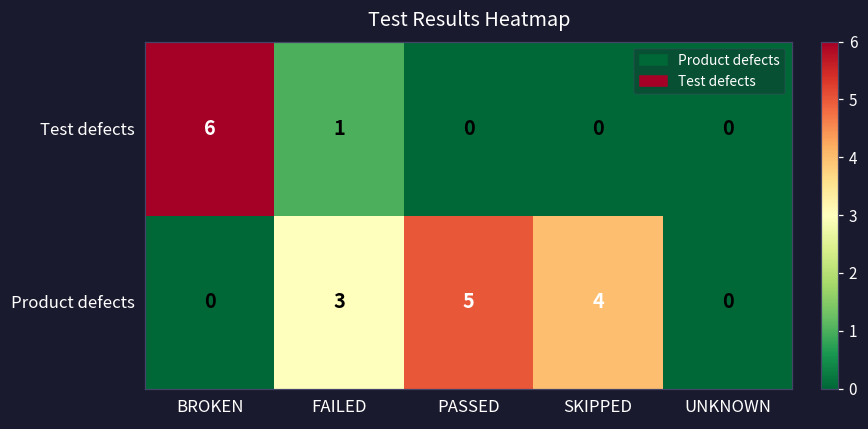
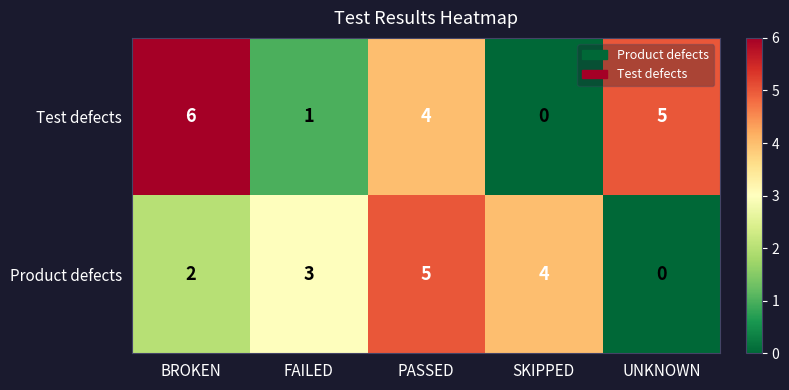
  {
    "Test defects": {
      "BROKEN": 6,
      "FAILED": 1,
-     "PASSED": 0,
+     "PASSED": 4,
      "SKIPPED": 0,
-     "UNKNOWN": 0
+     "UNKNOWN": 5
    },
    "Product defects": {
-     "BROKEN": 0,
+     "BROKEN": 2,
      "FAILED": 3,
      "PASSED": 5,
      "SKIPPED": 4,
      "UNKNOWN": 0
    }
  }
